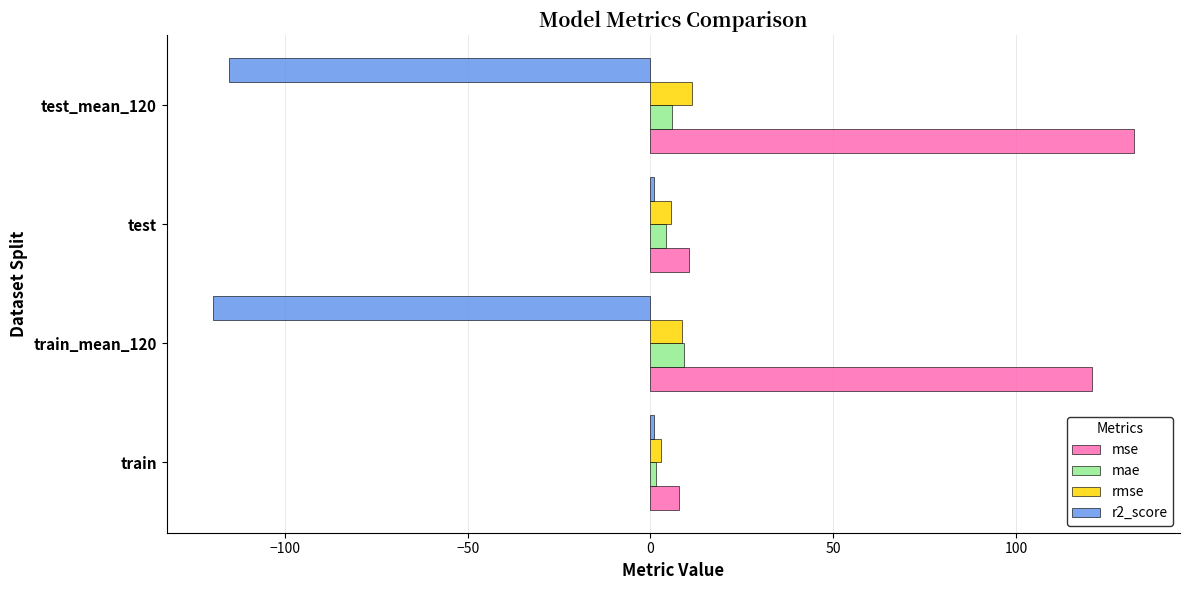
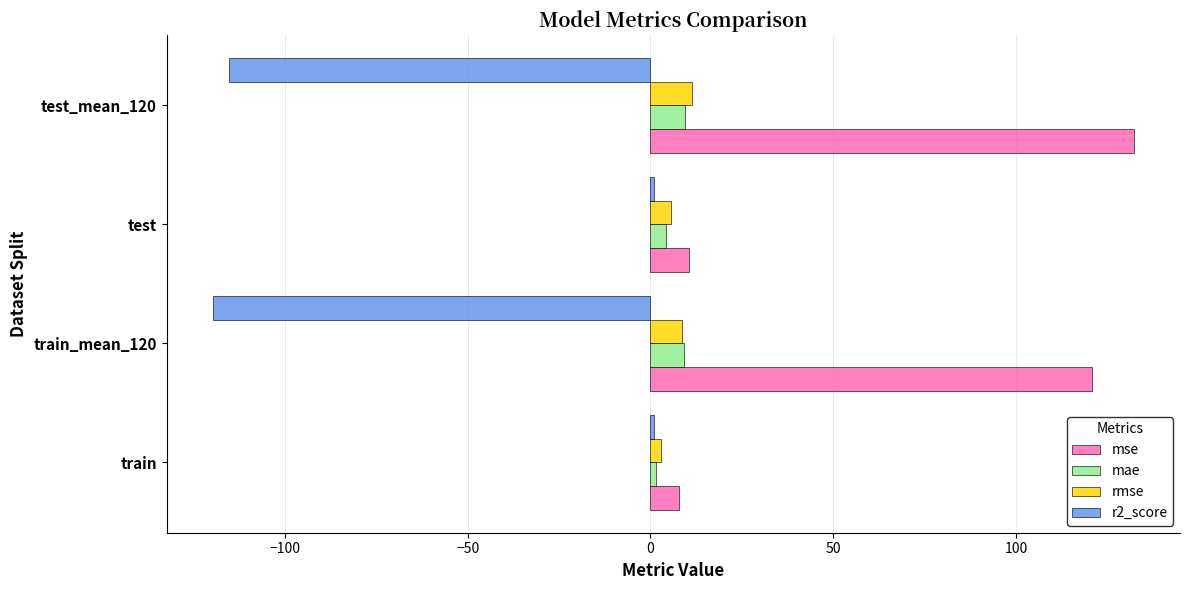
  {
    "mse": {
      "test_mean_120": 132,
      "test": 10,
      "train_mean_120": 121,
      "train": 8
    },
    "mae": {
-     "test_mean_120": 6,
+     "test_mean_120": 9,
      "test": 4,
      "train_mean_120": 9,
      "train": 2
    },
    "rmse": {
      "test_mean_120": 11,
      "test": 6,
      "train_mean_120": 9,
      "train": 3
    },
    "r2_score": {
      "test_mean_120": -115,
      "test": 1,
      "train_mean_120": -120,
      "train": 1
    }
  }
